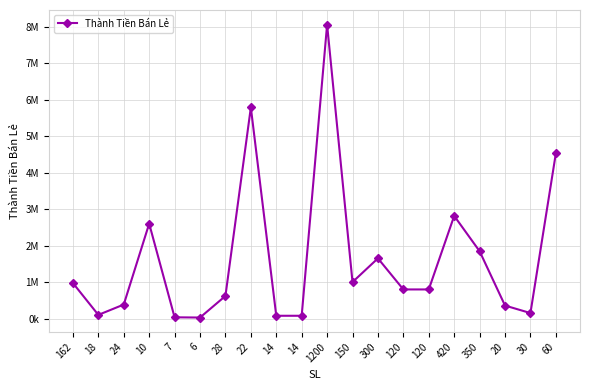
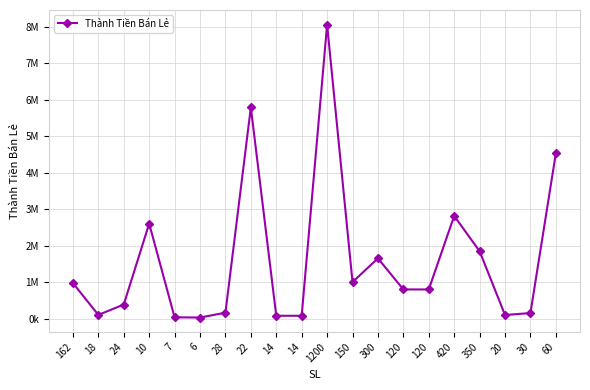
  {
    "162": 1000000,
    "18": 100000,
    "24": 400000,
    "10": 2600000,
    "7": 0,
    "6": 0,
-   "28": 600000,
+   "28": 200000,
    "22": 5800000,
    "1200": 8100000,
    "150": 1000000,
    "300": 1700000,
    "420": 2800000,
    "350": 1900000,
-   "20": 400000,
+   "20": 100000,
    "30": 200000,
    "60": 4500000
  }
